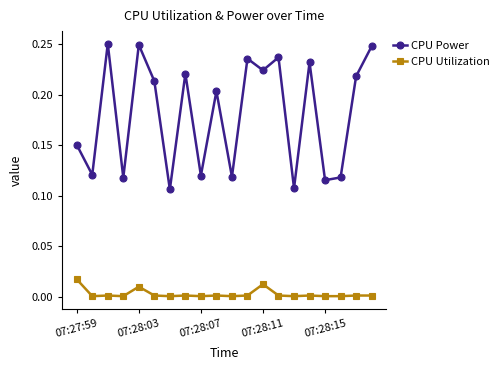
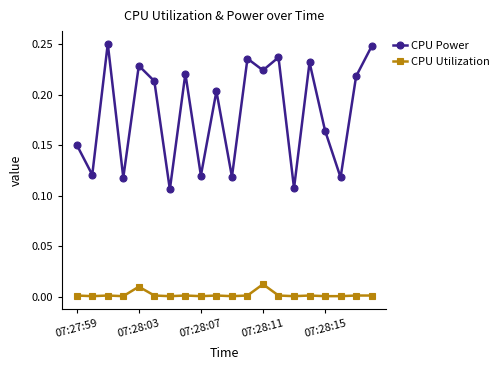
  {
    "CPU Power": {
      "07:27:59": 0.150,
-     "07:28:03": 0.249,
+     "07:28:03": 0.229,
      "07:28:07": 0.120,
      "07:28:11": 0.224,
-     "07:28:15": 0.115
+     "07:28:15": 0.164
    },
    "CPU Utilization": {
-     "07:27:59": 0.017,
+     "07:27:59": 0.001,
      "07:28:03": 0.010,
      "07:28:07": 0.001,
      "07:28:11": 0.012,
      "07:28:15": 0.001
    }
  }
